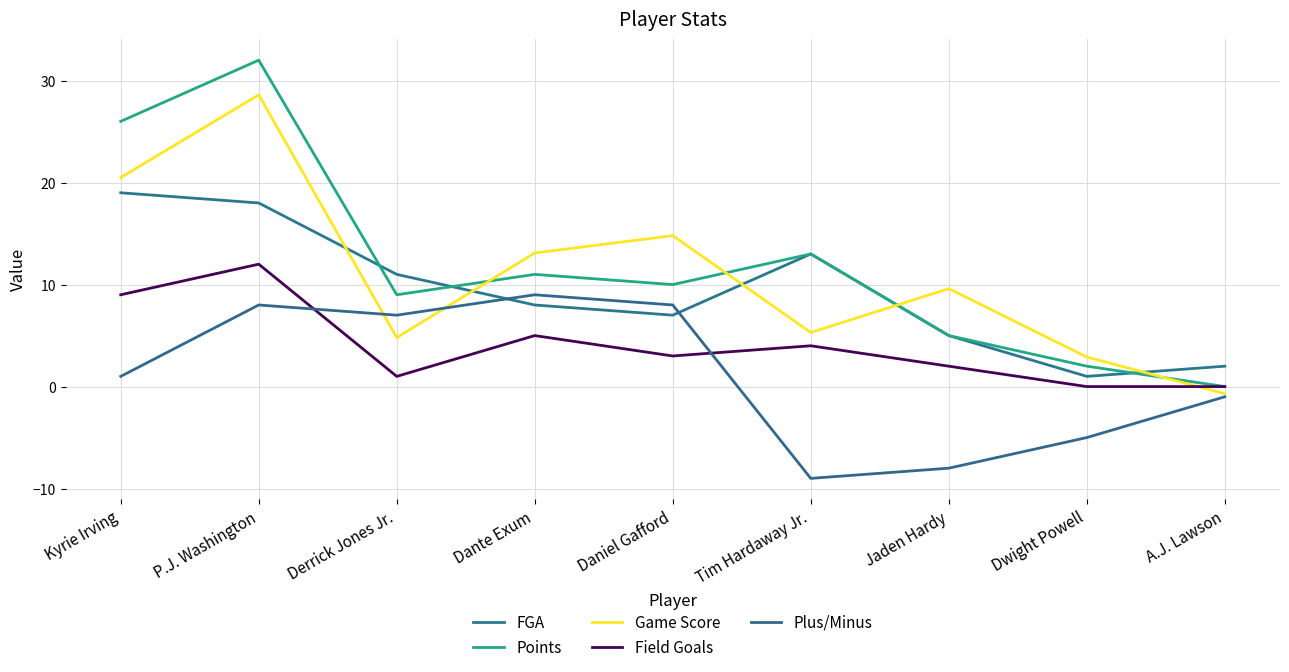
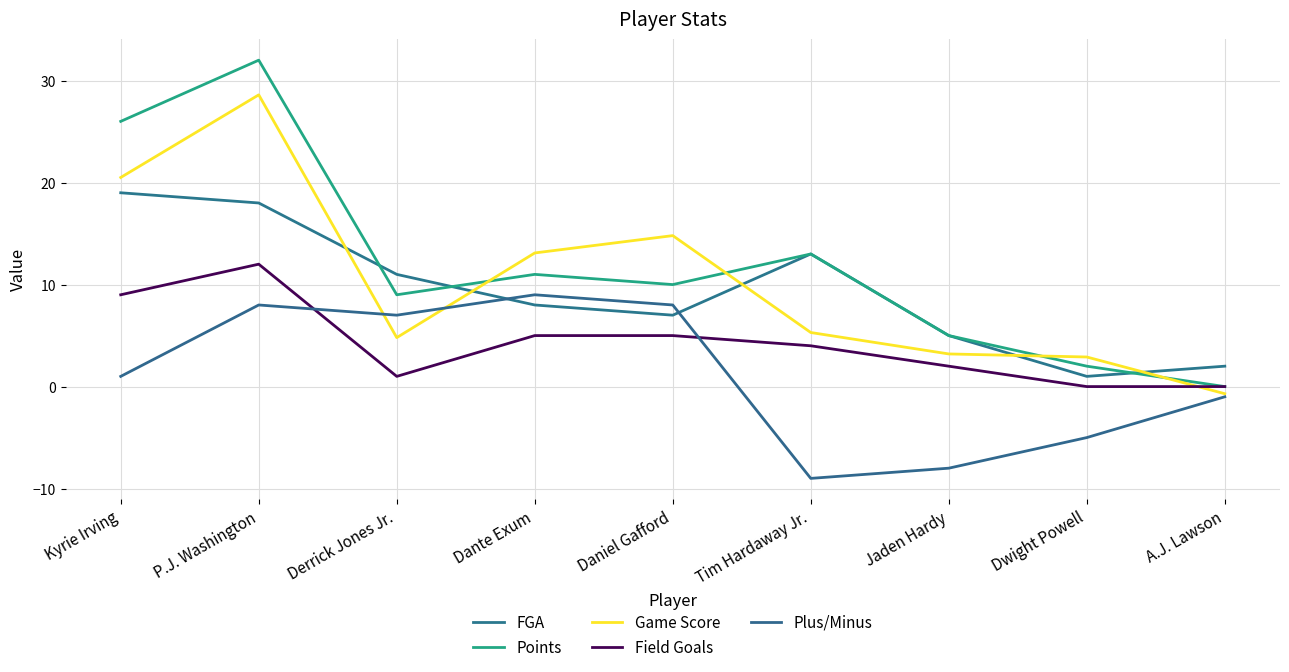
  {
    "Game Score": {
      "Kyrie Irving": 20.5,
      "P.J. Washington": 28.6,
      "Derrick Jones Jr.": 4.8,
      "Dante Exum": 13.1,
      "Daniel Gafford": 14.8,
      "Tim Hardaway Jr.": 5.3,
-     "Jaden Hardy": 9.6,
+     "Jaden Hardy": 3.2,
      "Dwight Powell": 2.9,
      "A.J. Lawson": -0.7
    },
    "Field Goals": {
      "Kyrie Irving": 9,
      "P.J. Washington": 12,
      "Derrick Jones Jr.": 1,
      "Dante Exum": 5,
-     "Daniel Gafford": 3,
+     "Daniel Gafford": 5,
      "Tim Hardaway Jr.": 4,
      "Jaden Hardy": 2,
      "Dwight Powell": 0
    }
  }
